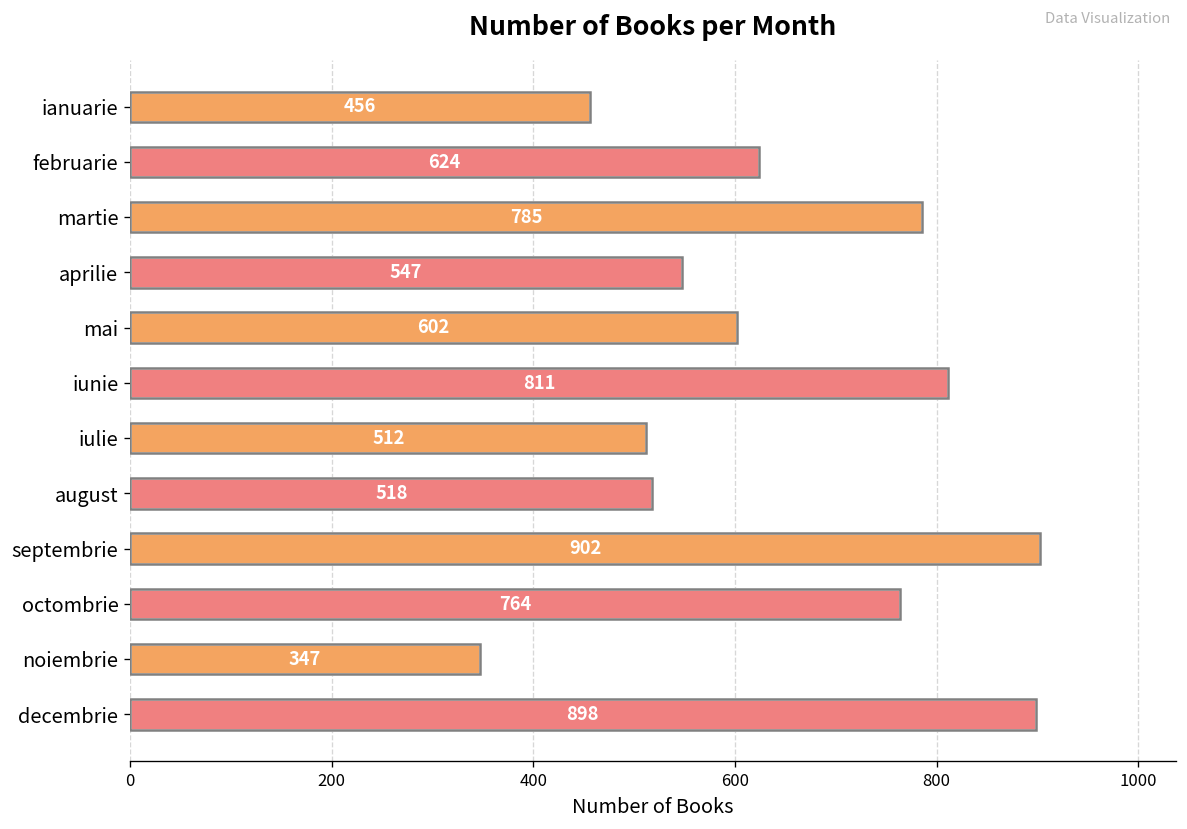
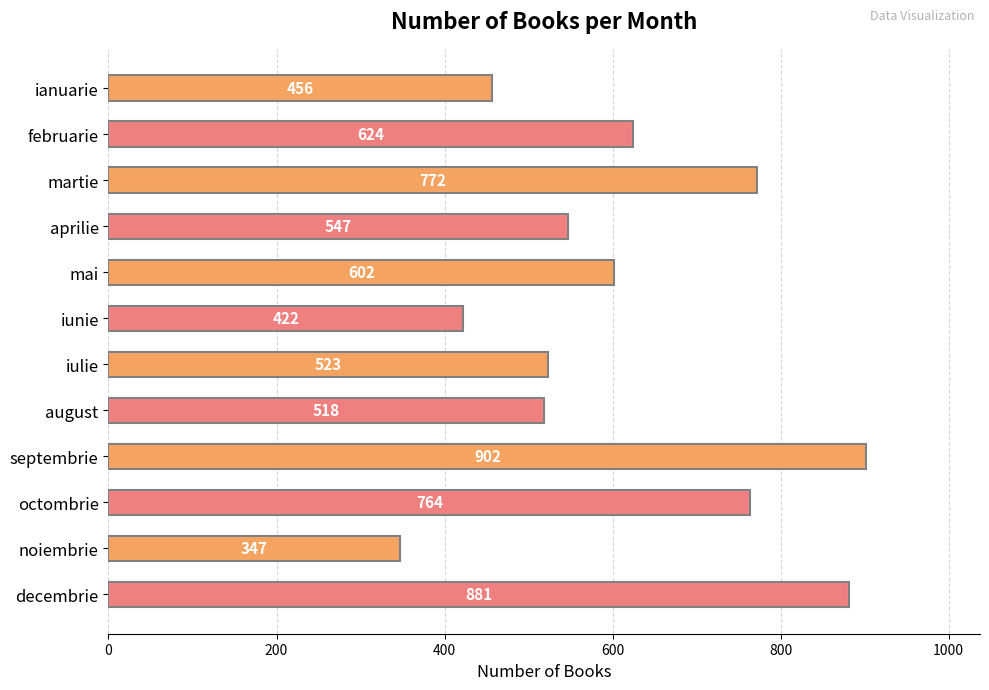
  {
    "ianuarie": 456,
    "februarie": 624,
-   "martie": 785,
+   "martie": 772,
    "aprilie": 547,
    "mai": 602,
-   "iunie": 811,
-   "iulie": 512,
+   "iunie": 422,
+   "iulie": 523,
    "august": 518,
    "septembrie": 902,
    "octombrie": 764,
    "noiembrie": 347,
-   "decembrie": 898
+   "decembrie": 881
  }
